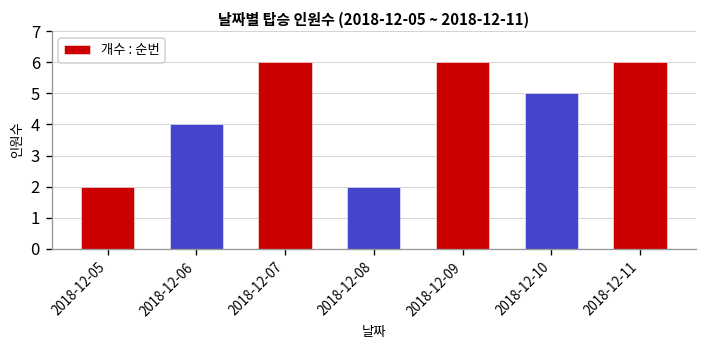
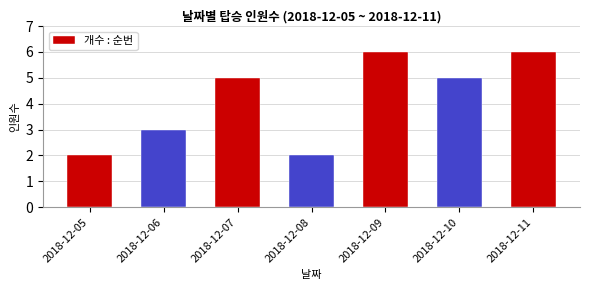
  {
    "2018-12-05": 2,
-   "2018-12-06": 4,
-   "2018-12-07": 6,
+   "2018-12-06": 3,
+   "2018-12-07": 5,
    "2018-12-08": 2,
    "2018-12-09": 6,
    "2018-12-10": 5,
    "2018-12-11": 6
  }
